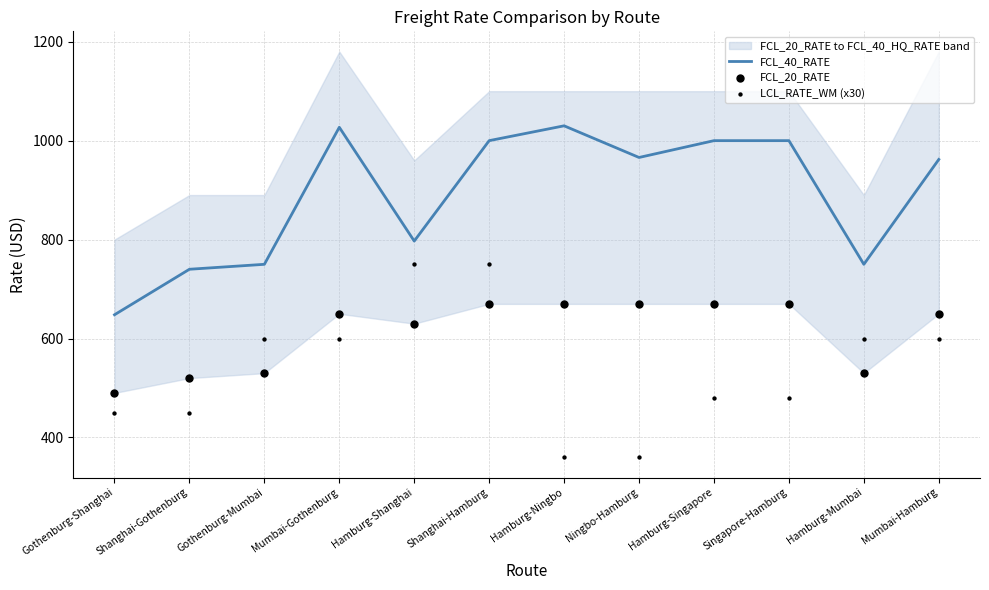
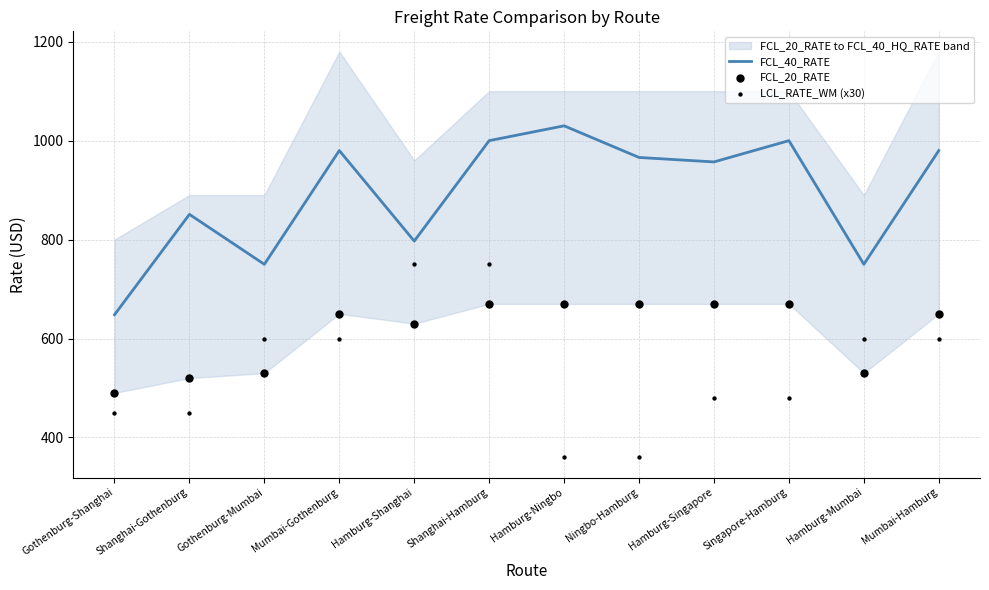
  {
    "FCL_40_RATE": {
      "Gothenburg-Shanghai": 650,
-     "Shanghai-Gothenburg": 740,
+     "Shanghai-Gothenburg": 850,
      "Gothenburg-Mumbai": 750,
-     "Mumbai-Gothenburg": 1030,
+     "Mumbai-Gothenburg": 980,
      "Hamburg-Shanghai": 800,
      "Shanghai-Hamburg": 1000,
      "Hamburg-Ningbo": 1030,
      "Ningbo-Hamburg": 970,
-     "Hamburg-Singapore": 1000,
+     "Hamburg-Singapore": 960,
      "Singapore-Hamburg": 1000,
      "Hamburg-Mumbai": 750,
-     "Mumbai-Hamburg": 960
+     "Mumbai-Hamburg": 980
    }
  }
